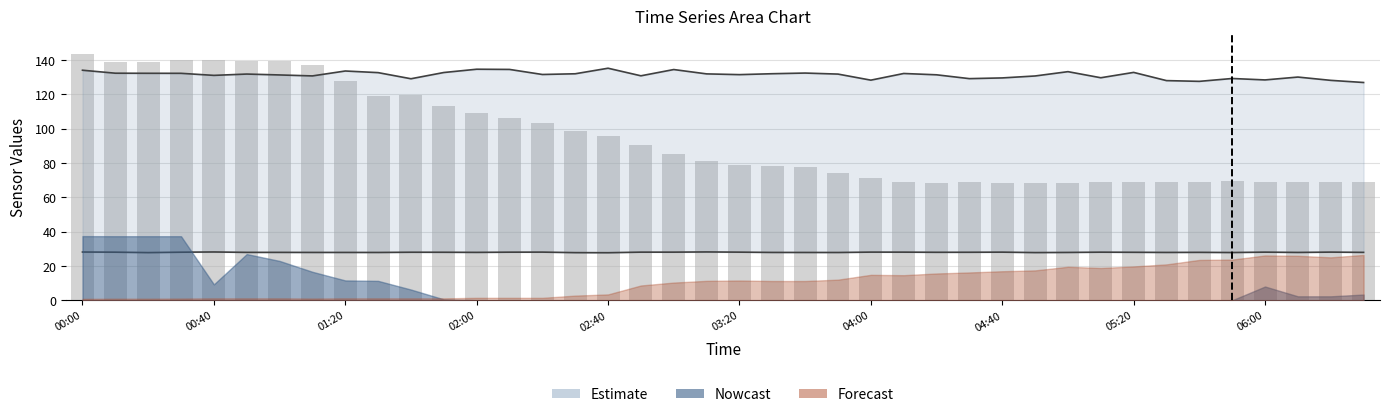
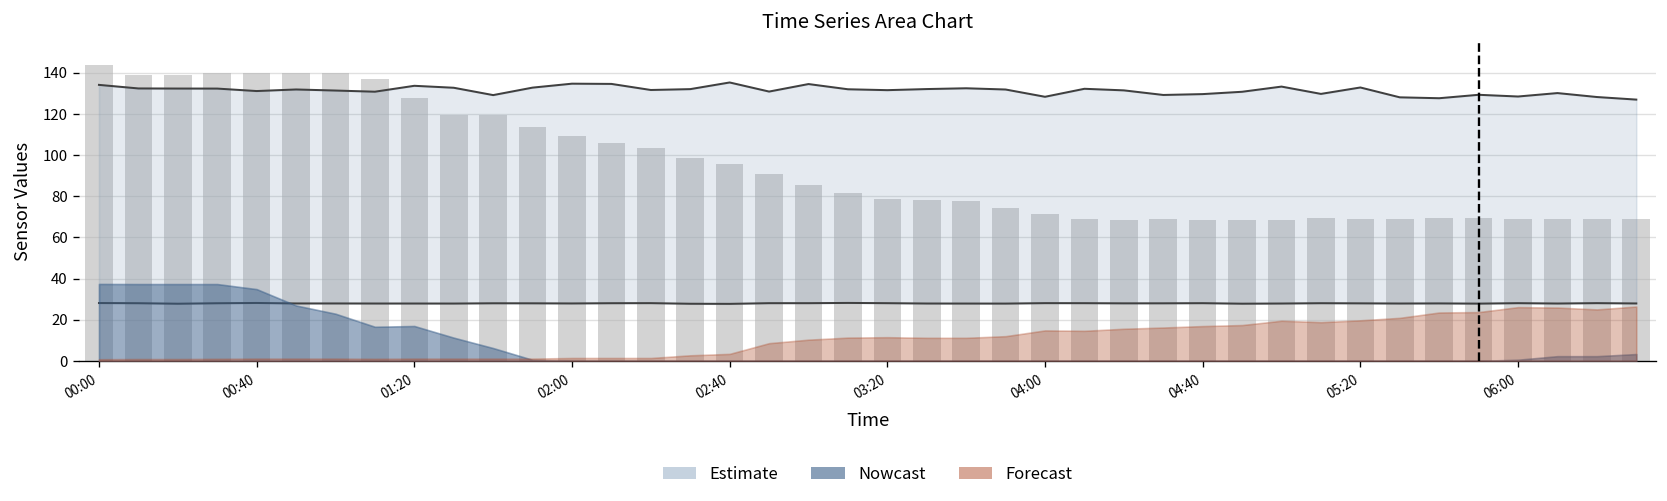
  {
    "Nowcast": {
      "00:00": 37,
-     "00:40": 9,
-     "01:20": 12,
+     "00:40": 35,
+     "01:20": 17,
      "02:40": 0,
      "03:20": 0,
      "04:00": 0,
      "04:40": 0,
      "05:20": 0,
-     "06:00": 8
+     "06:00": 1
    }
  }
